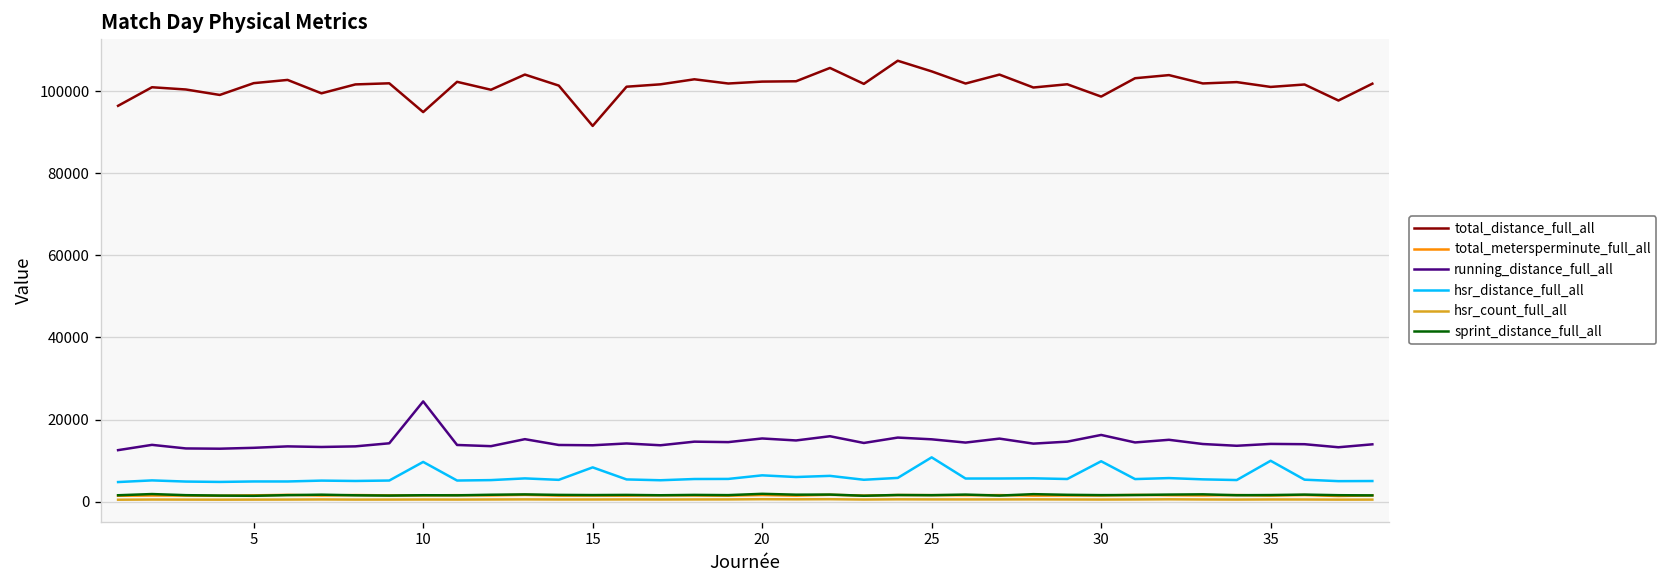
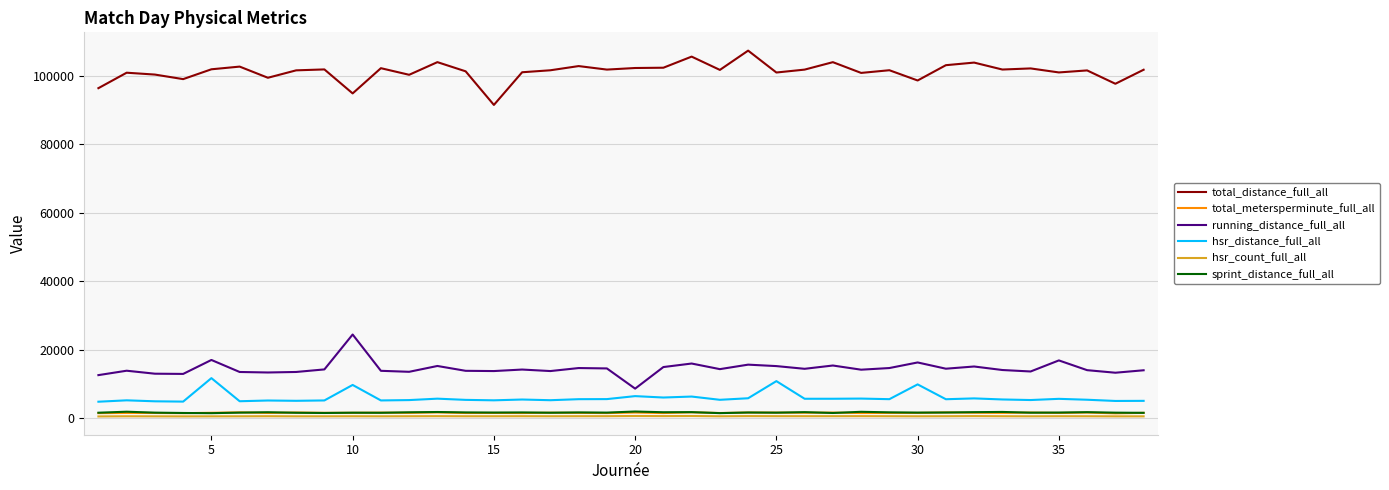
  {
    "total_distance_full_all": {
      "5": 102000,
      "10": 95000,
      "15": 92000,
      "20": 102000,
-     "25": 105000,
+     "25": 101000,
      "30": 99000,
      "35": 101000
    },
    "running_distance_full_all": {
-     "5": 13000,
+     "5": 17000,
      "10": 24000,
      "15": 14000,
-     "20": 15000,
+     "20": 9000,
      "25": 15000,
      "30": 16000,
-     "35": 14000
+     "35": 17000
    },
    "hsr_distance_full_all": {
-     "5": 5000,
+     "5": 12000,
      "10": 10000,
-     "15": 8000,
+     "15": 5000,
      "20": 6000,
      "25": 11000,
      "30": 10000,
-     "35": 10000
+     "35": 6000
    }
  }
